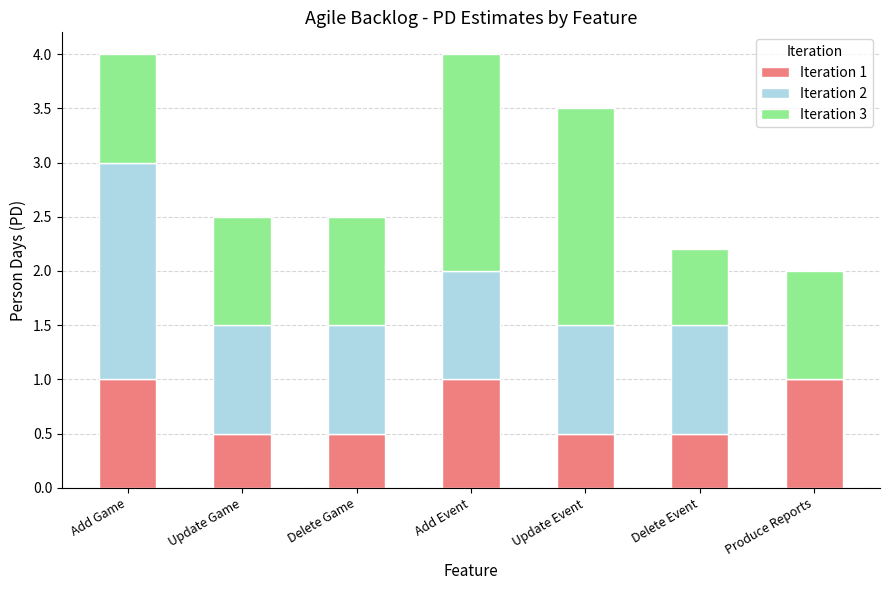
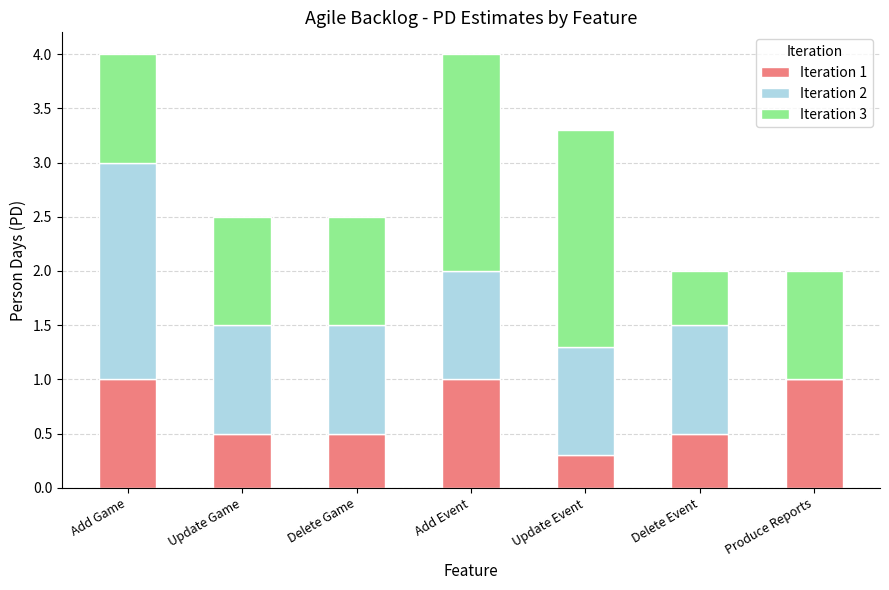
  {
    "Iteration 1": {
      "Add Game": 1.0,
      "Update Game": 0.5,
      "Delete Game": 0.5,
      "Add Event": 1.0,
-     "Update Event": 0.5,
+     "Update Event": 0.3,
      "Delete Event": 0.5,
      "Produce Reports": 1.0
    },
    "Iteration 2": {
      "Add Game": 2.0,
      "Update Game": 1.0,
      "Delete Game": 1.0,
      "Add Event": 1.0,
      "Update Event": 1.0,
      "Delete Event": 1.0,
      "Produce Reports": 0.0
    },
    "Iteration 3": {
      "Add Game": 1.0,
      "Update Game": 1.0,
      "Delete Game": 1.0,
      "Add Event": 2.0,
      "Update Event": 2.0,
-     "Delete Event": 0.7,
+     "Delete Event": 0.5,
      "Produce Reports": 1.0
    }
  }
